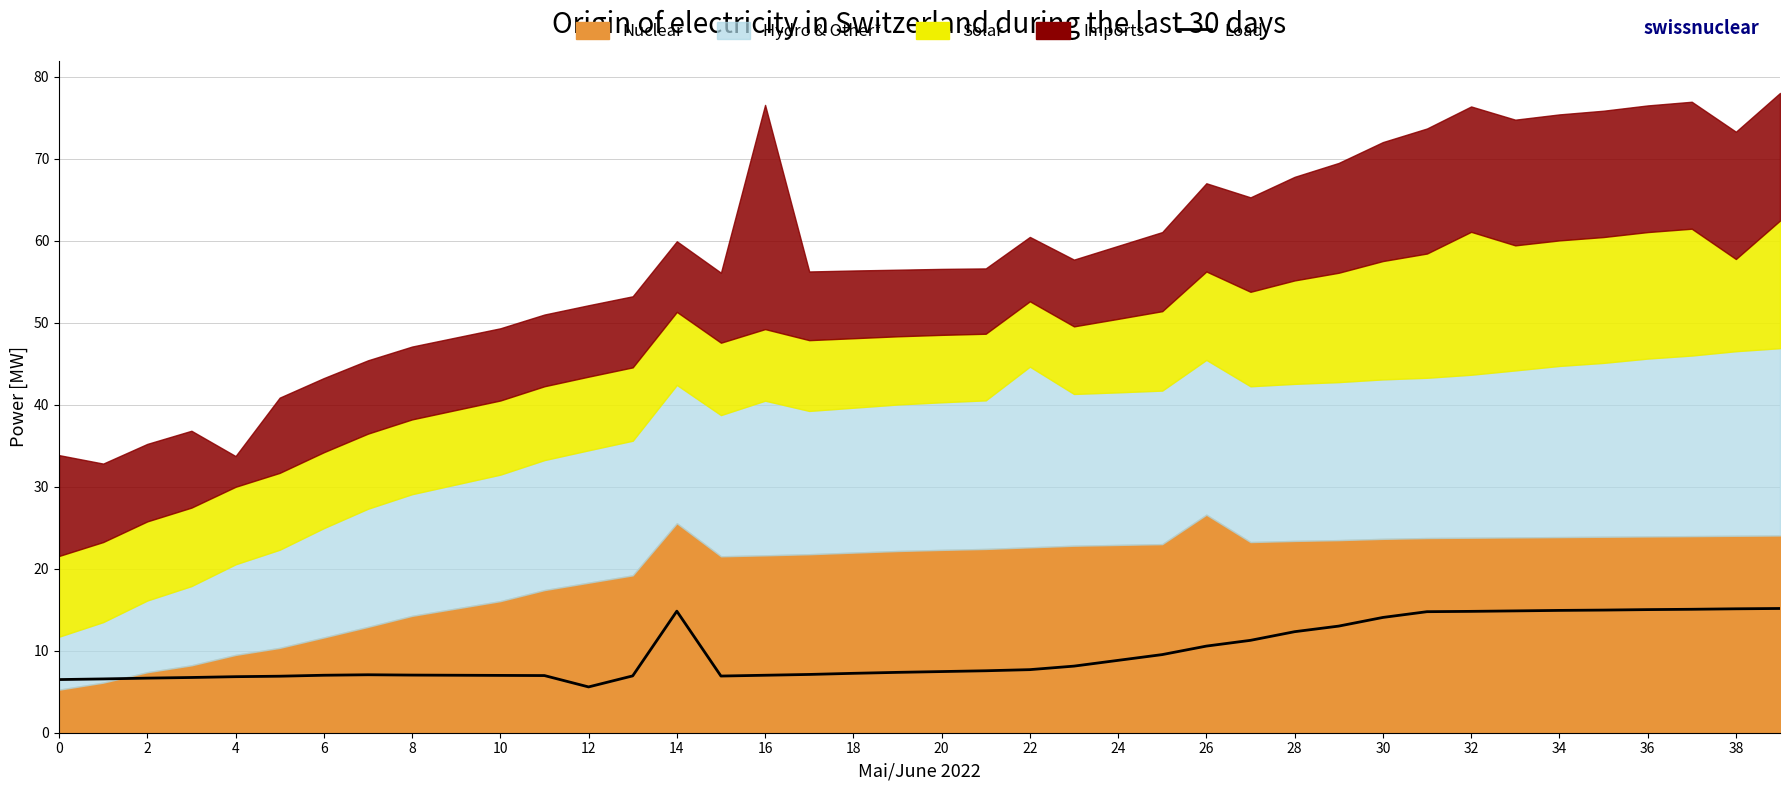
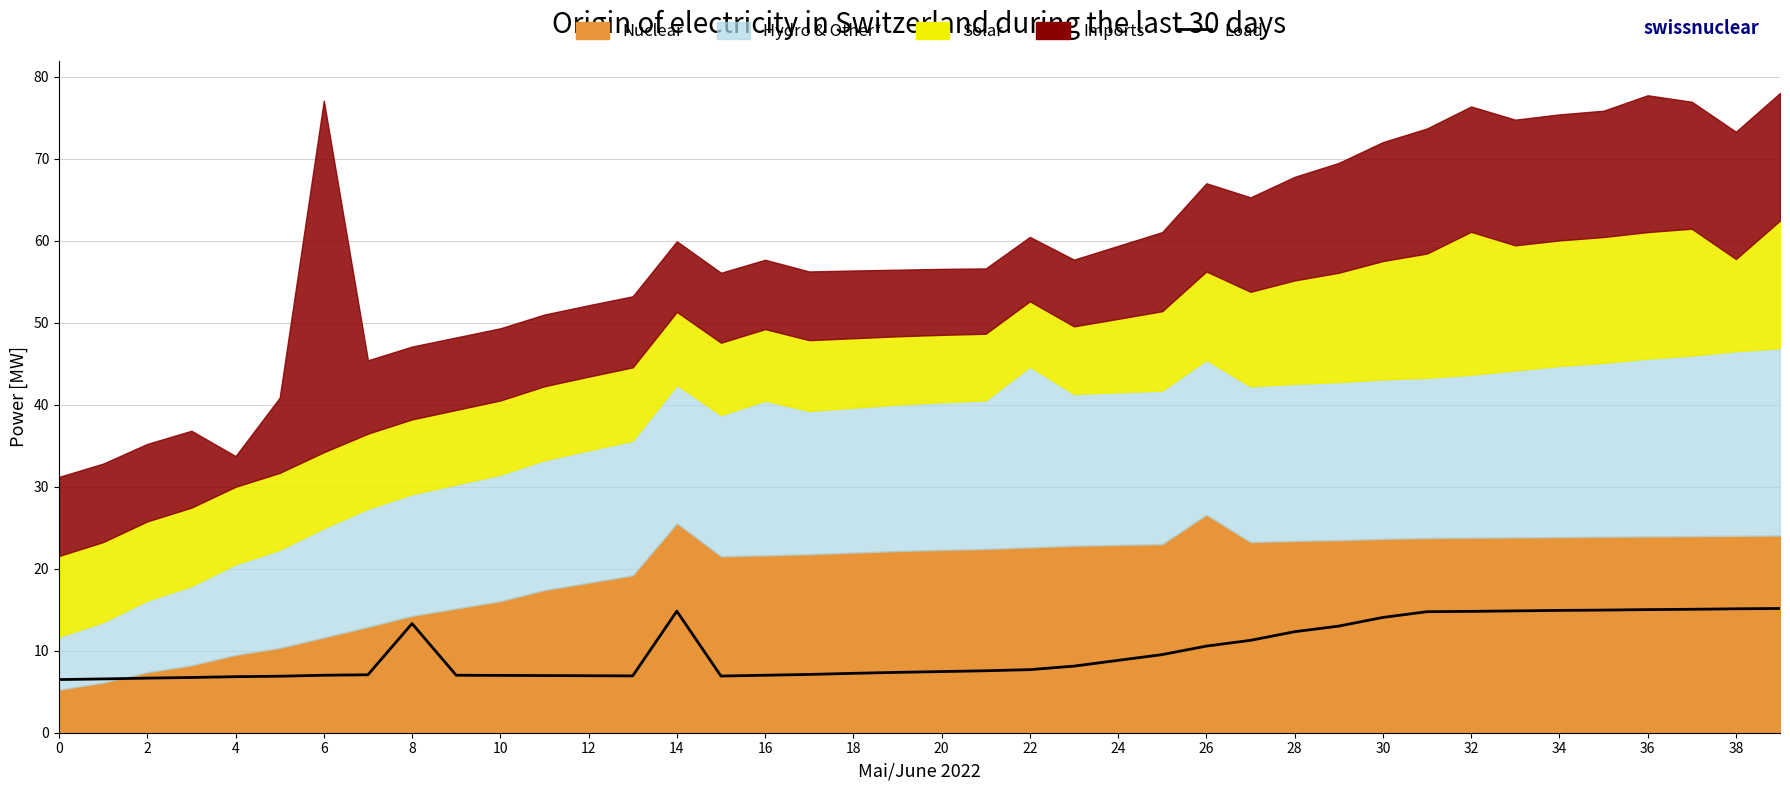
  {
    "Load": {
      "0": 6,
      "2": 7,
      "4": 7,
      "6": 7,
-     "8": 7,
+     "8": 13,
      "10": 7,
-     "12": 6,
+     "12": 7,
      "14": 15,
      "16": 7,
      "18": 7,
      "20": 7,
      "22": 8,
      "24": 9,
      "26": 11,
      "28": 12,
      "30": 14,
      "32": 15,
      "34": 15,
      "36": 15,
      "38": 15
    },
    "Nuclear": {
      "0": 5,
      "2": 7,
      "4": 9,
      "6": 12,
      "8": 14,
      "10": 16,
      "12": 18,
      "14": 26,
      "16": 22,
      "18": 22,
      "20": 22,
      "22": 23,
      "24": 23,
      "26": 27,
      "28": 23,
      "30": 24,
      "32": 24,
      "34": 24,
      "36": 24,
      "38": 24
    },
    "Hydro & Other*": {
      "0": 6,
      "2": 9,
      "4": 11,
      "6": 13,
      "8": 15,
      "10": 15,
      "12": 16,
      "14": 17,
      "16": 19,
      "18": 18,
      "20": 18,
      "22": 22,
      "24": 19,
      "26": 19,
      "28": 19,
      "30": 19,
      "32": 20,
      "34": 21,
      "36": 22,
      "38": 23
    },
    "Solar": {
      "0": 10,
      "2": 10,
      "4": 9,
      "6": 9,
      "8": 9,
      "10": 9,
      "12": 9,
      "14": 9,
      "16": 9,
      "18": 8,
      "20": 8,
      "22": 8,
      "24": 9,
      "26": 11,
      "28": 13,
      "30": 14,
      "32": 17,
      "34": 15,
      "36": 15,
      "38": 11
    },
    "Imports": {
-     "0": 12,
+     "0": 10,
      "2": 9,
      "4": 4,
-     "6": 9,
+     "6": 43,
      "8": 9,
      "10": 9,
      "12": 9,
      "14": 9,
-     "16": 27,
+     "16": 8,
      "18": 8,
      "20": 8,
      "22": 8,
      "24": 9,
      "26": 11,
      "28": 13,
      "30": 15,
      "32": 15,
      "34": 15,
-     "36": 15,
+     "36": 17,
      "38": 16
    }
  }
